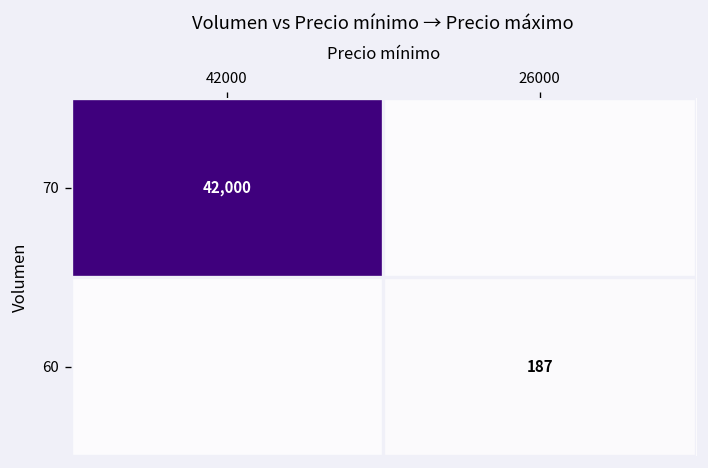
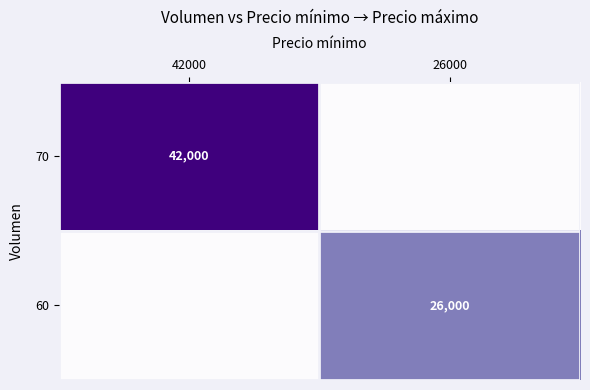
  {
    "70": {
      "42000": "42,000"
    },
    "60": {
-     "26000": "187"
+     "26000": "26,000"
    }
  }
